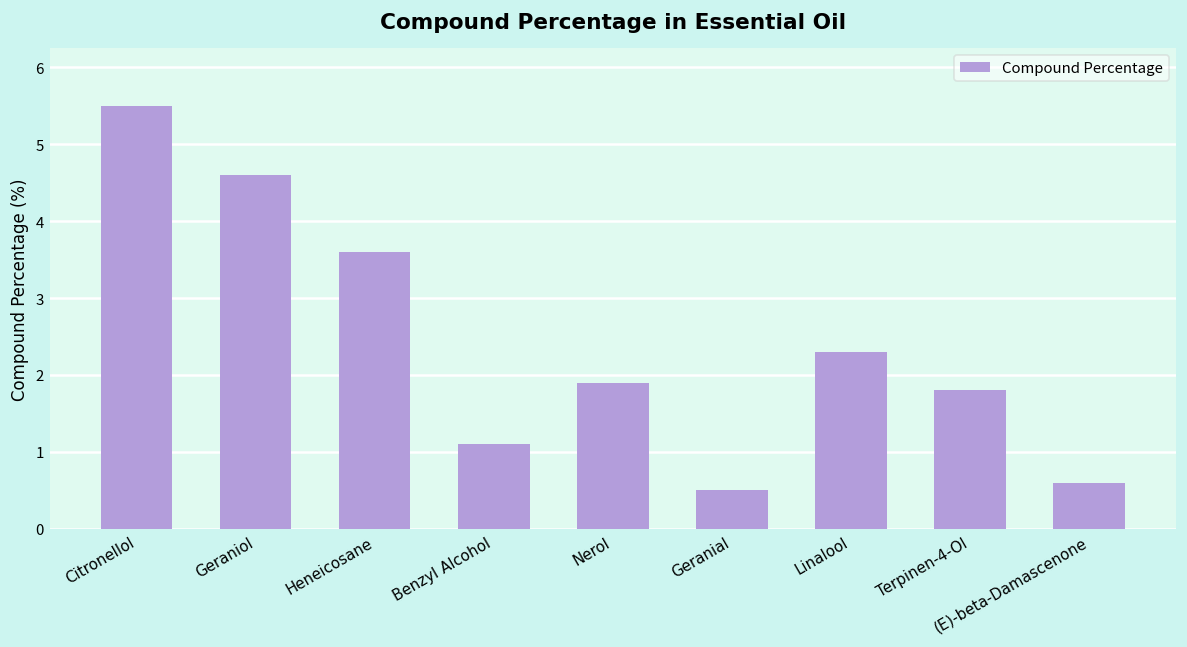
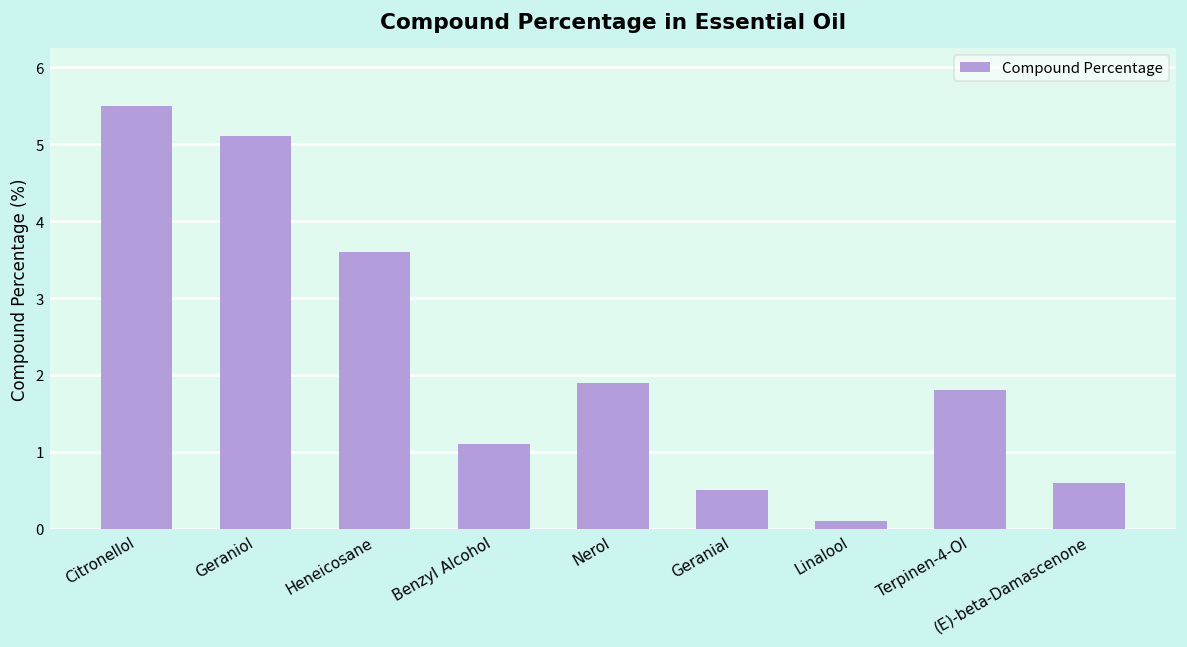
  {
    "Citronellol": 5.5,
-   "Geraniol": 4.6,
+   "Geraniol": 5.1,
    "Heneicosane": 3.6,
    "Benzyl Alcohol": 1.1,
    "Nerol": 1.9,
    "Geranial": 0.5,
-   "Linalool": 2.3,
+   "Linalool": 0.1,
    "Terpinen-4-Ol": 1.8,
    "(E)-beta-Damascenone": 0.6
  }
